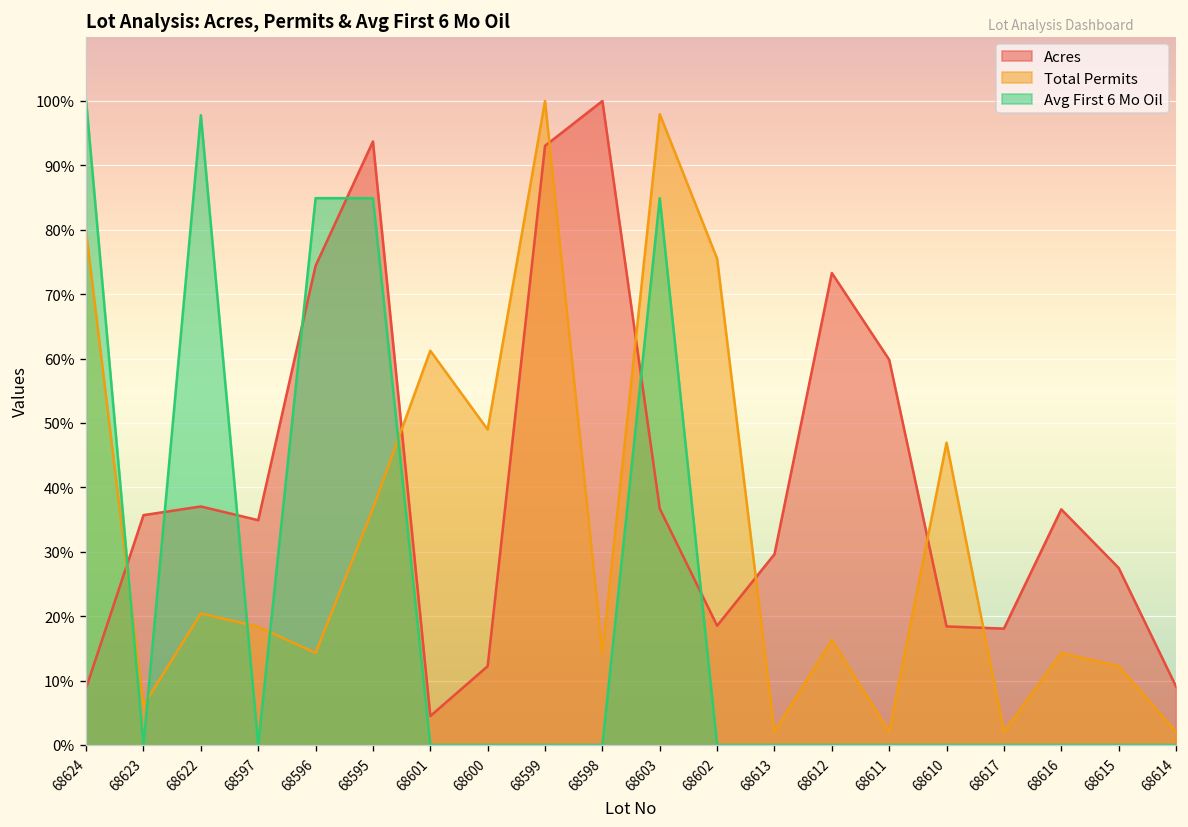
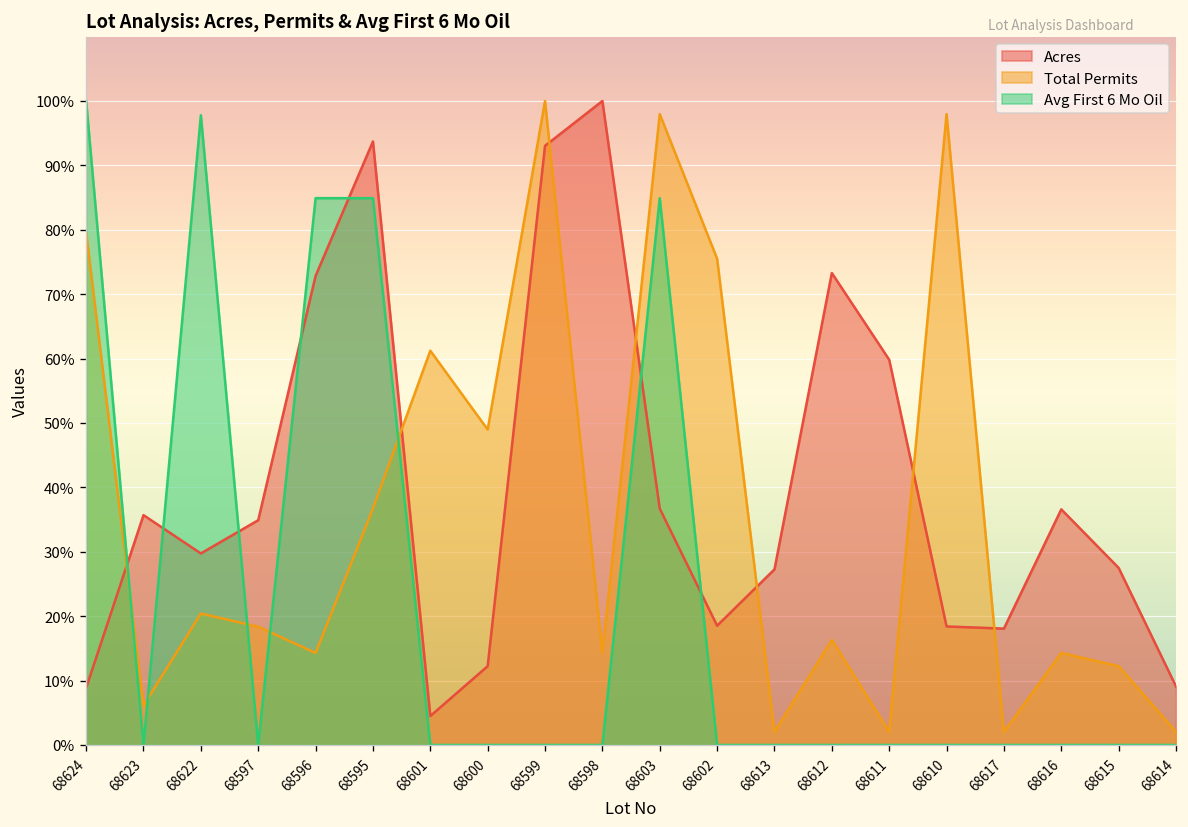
  {
    "Acres": {
      "68624": "9%",
      "68623": "36%",
-     "68622": "37%",
+     "68622": "30%",
      "68597": "35%",
-     "68596": "74%",
+     "68596": "73%",
      "68595": "94%",
      "68601": "4%",
      "68600": "12%",
      "68599": "93%",
      "68598": "100%",
      "68603": "37%",
      "68602": "19%",
-     "68613": "30%",
+     "68613": "27%",
      "68612": "73%",
      "68611": "60%",
      "68610": "18%",
      "68617": "18%",
      "68616": "37%",
      "68615": "27%",
      "68614": "9%"
    },
    "Total Permits": {
      "68624": "80%",
      "68623": "6%",
      "68622": "20%",
      "68597": "18%",
      "68596": "14%",
      "68595": "37%",
      "68601": "61%",
      "68600": "49%",
      "68599": "100%",
      "68598": "14%",
      "68603": "98%",
      "68602": "76%",
      "68613": "2%",
      "68612": "16%",
      "68611": "2%",
-     "68610": "47%",
+     "68610": "98%",
      "68617": "2%",
      "68616": "14%",
      "68615": "12%",
      "68614": "2%"
    },
    "Avg First 6 Mo Oil": {
      "68624": "100%",
      "68623": "0%",
      "68622": "98%",
      "68597": "0%",
      "68596": "85%",
      "68595": "85%",
      "68601": "0%",
      "68600": "0%",
      "68599": "0%",
      "68598": "0%",
      "68603": "85%",
      "68602": "0%",
      "68613": "0%",
      "68612": "0%",
      "68611": "0%",
      "68610": "0%",
      "68617": "0%",
      "68616": "0%",
      "68615": "0%",
      "68614": "0%"
    }
  }
